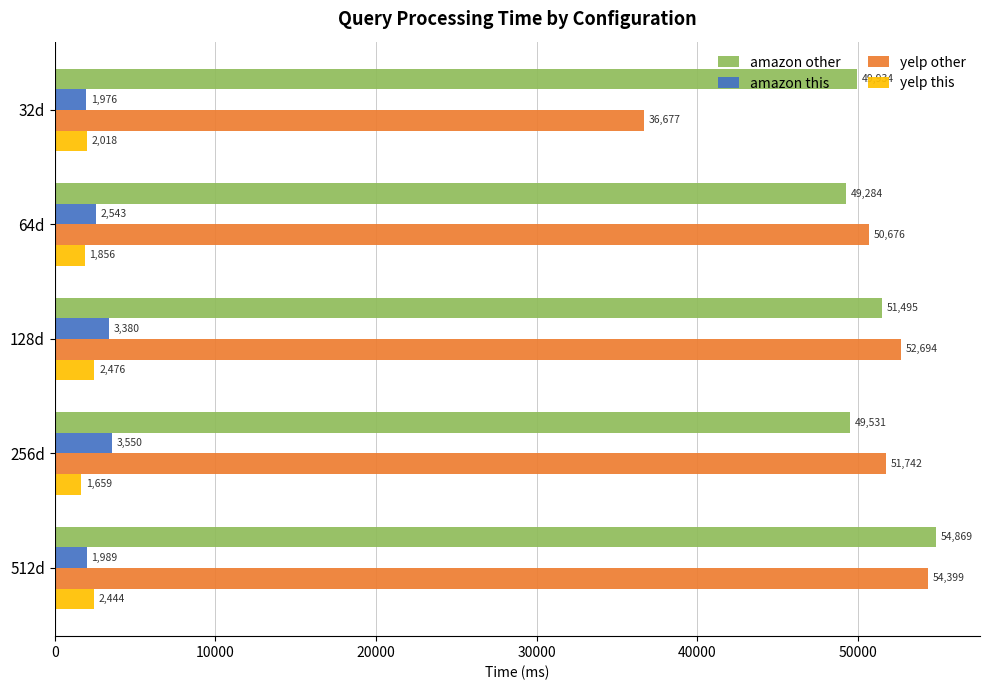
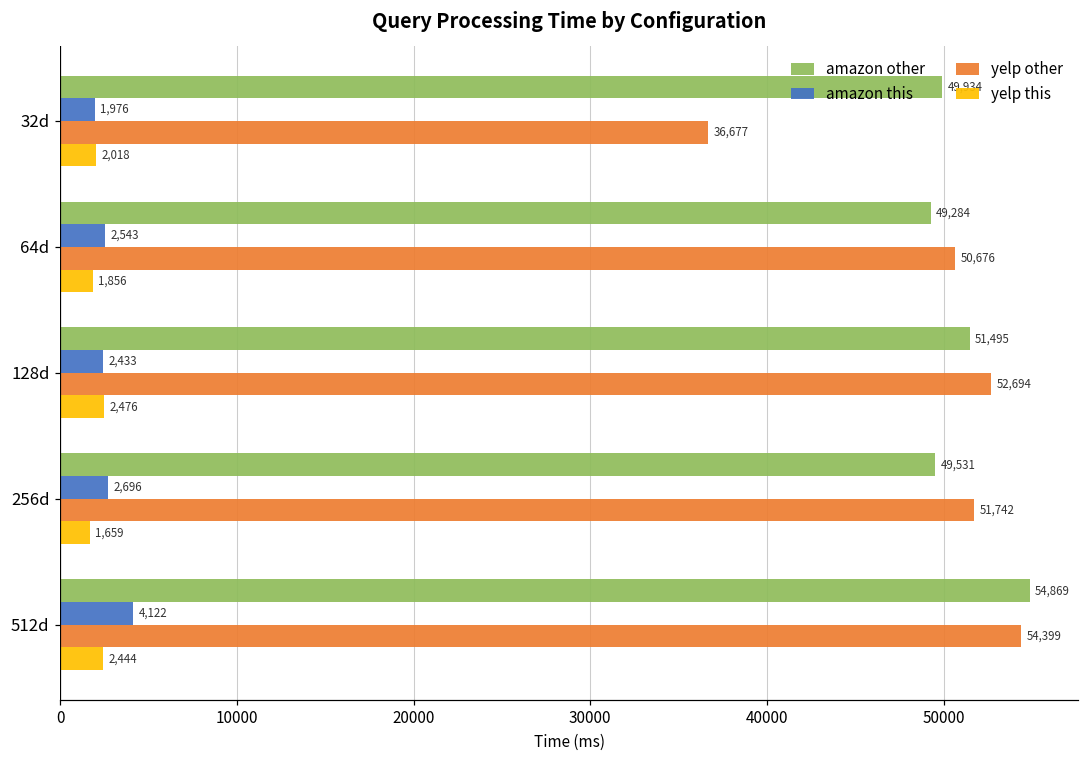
  {
    "amazon other": {
      "32d": "49,934",
      "64d": "49,284",
      "128d": "51,495",
      "256d": "49,531",
      "512d": "54,869"
    },
    "amazon this": {
      "32d": "1,976",
      "64d": "2,543",
-     "128d": "3,380",
-     "256d": "3,550",
-     "512d": "1,989"
+     "128d": "2,433",
+     "256d": "2,696",
+     "512d": "4,122"
    },
    "yelp other": {
      "32d": "36,677",
      "64d": "50,676",
      "128d": "52,694",
      "256d": "51,742",
      "512d": "54,399"
    },
    "yelp this": {
      "32d": "2,018",
      "64d": "1,856",
      "128d": "2,476",
      "256d": "1,659",
      "512d": "2,444"
    }
  }
